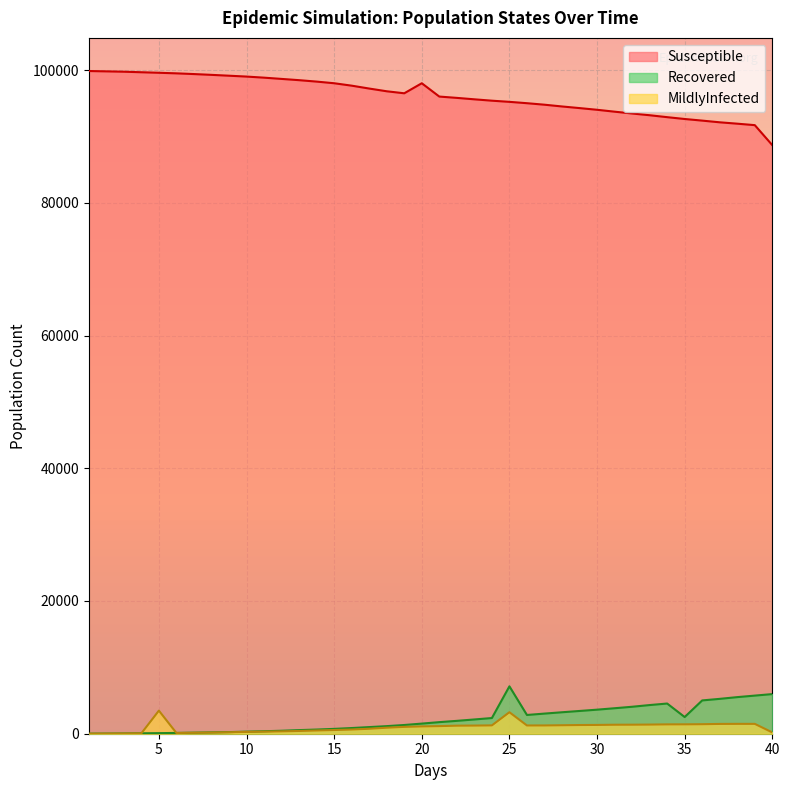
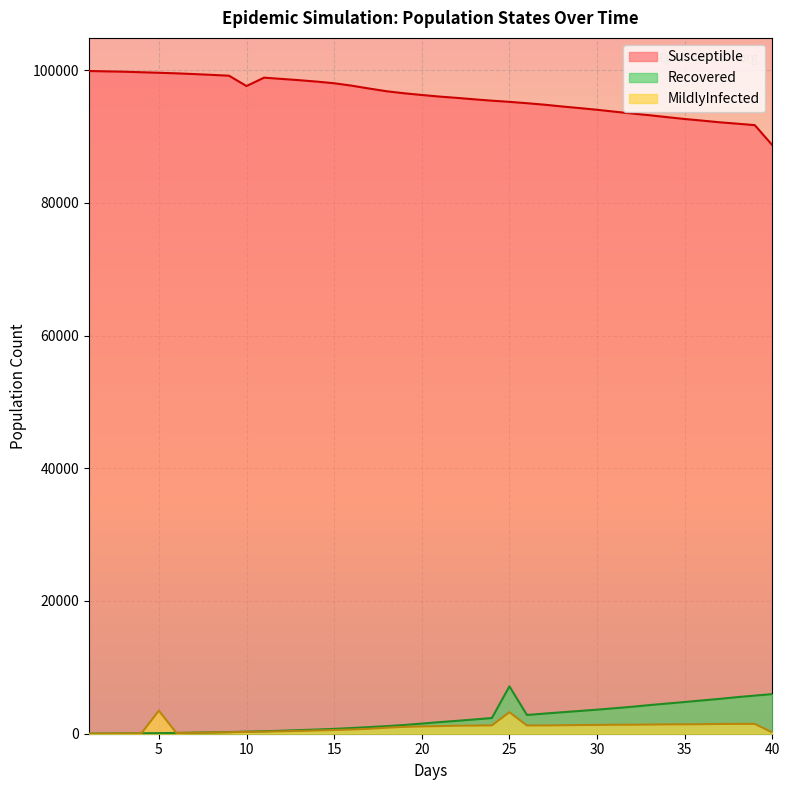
  {
    "Susceptible": {
      "5": 100000,
-     "10": 99000,
+     "10": 98000,
      "15": 98000,
-     "20": 98000,
+     "20": 96000,
      "25": 95000,
      "30": 94000,
      "35": 93000,
      "40": 89000
    },
    "Recovered": {
      "5": 0,
      "20": 2000,
      "25": 7000,
      "30": 4000,
-     "35": 3000,
+     "35": 5000,
      "40": 6000
    },
    "MildlyInfected": {
      "5": 3000,
      "20": 1000,
      "25": 3000,
      "30": 1000,
      "35": 1000,
      "40": 0
    }
  }
